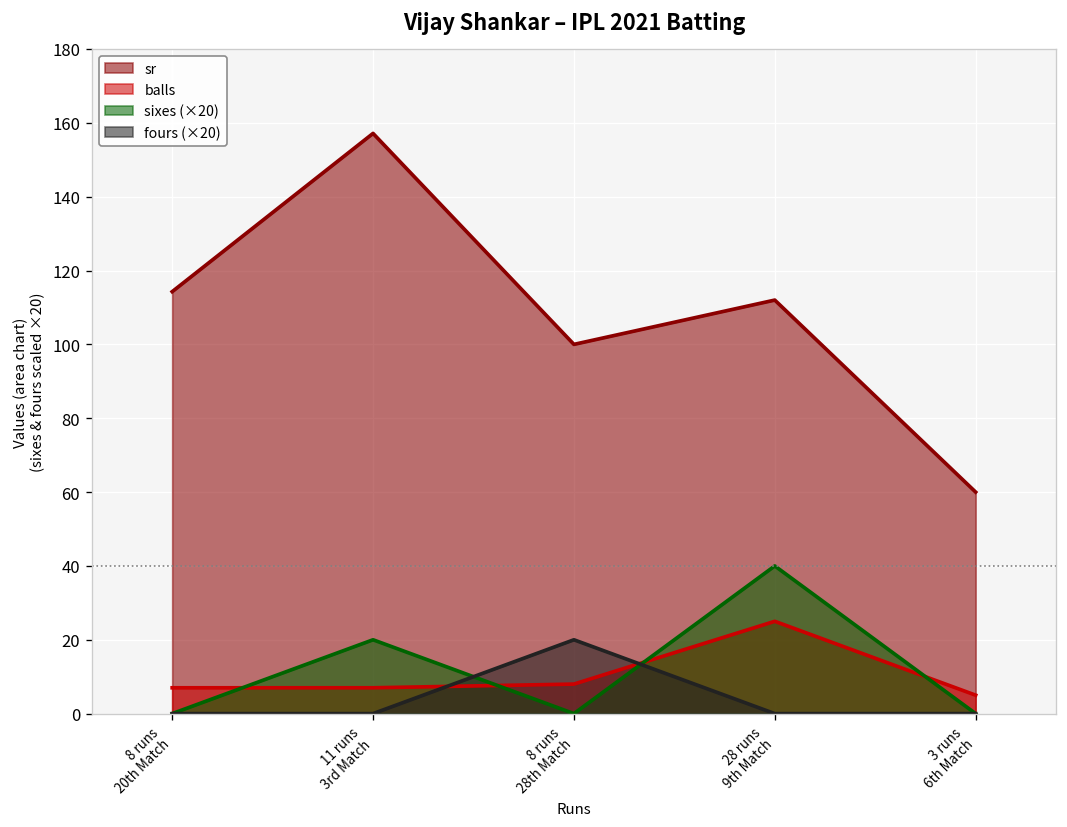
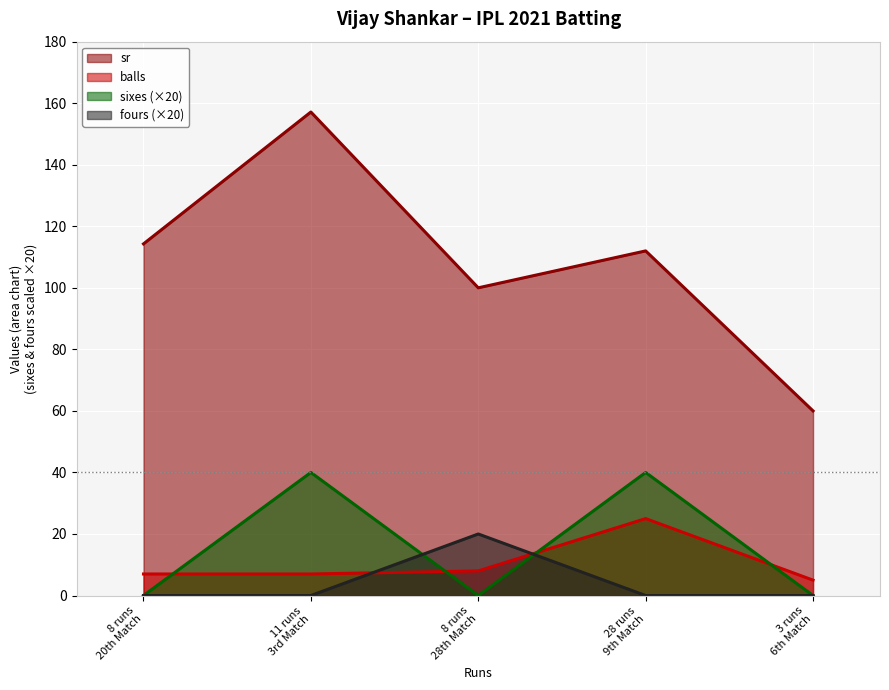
  {
    "sixes (×20)": {
-     "11 runs 3rd Match": 20,
+     "11 runs 3rd Match": 40,
      "8 runs 28th Match": 0,
      "28 runs 9th Match": 40
    },
    "fours (×20)": {
      "11 runs 3rd Match": 0,
      "8 runs 28th Match": 20,
      "28 runs 9th Match": 0
    }
  }
